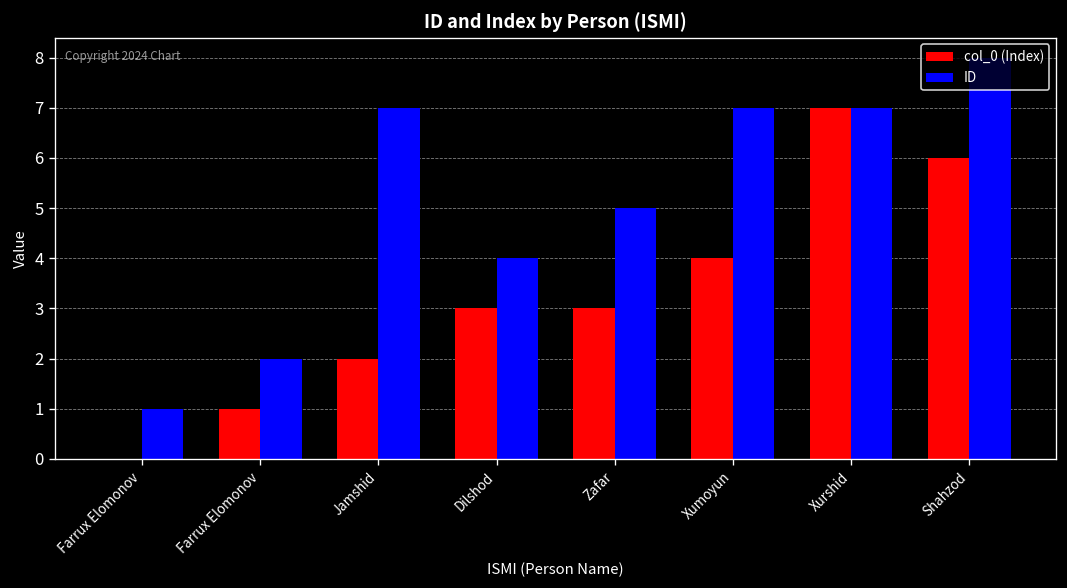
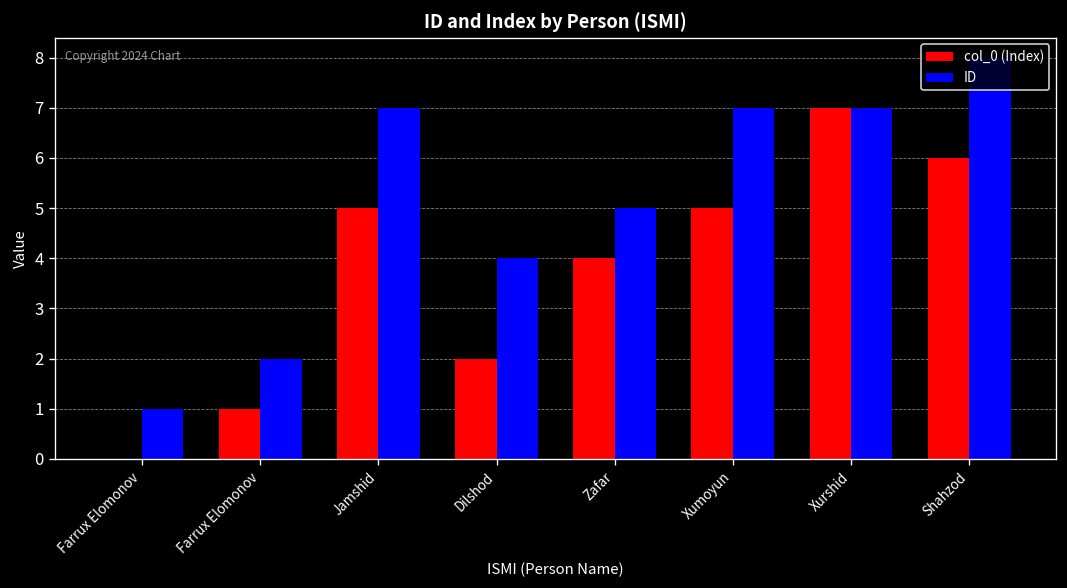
  {
    "col_0 (Index)": {
-     "Jamshid": 2,
-     "Dilshod": 3,
-     "Zafar": 3,
-     "Xumoyun": 4,
+     "Jamshid": 5,
+     "Dilshod": 2,
+     "Zafar": 4,
+     "Xumoyun": 5,
      "Xurshid": 7,
      "Shahzod": 6
    },
    "ID": {
      "Jamshid": 7,
      "Dilshod": 4,
      "Zafar": 5,
      "Xumoyun": 7,
      "Xurshid": 7
    }
  }
